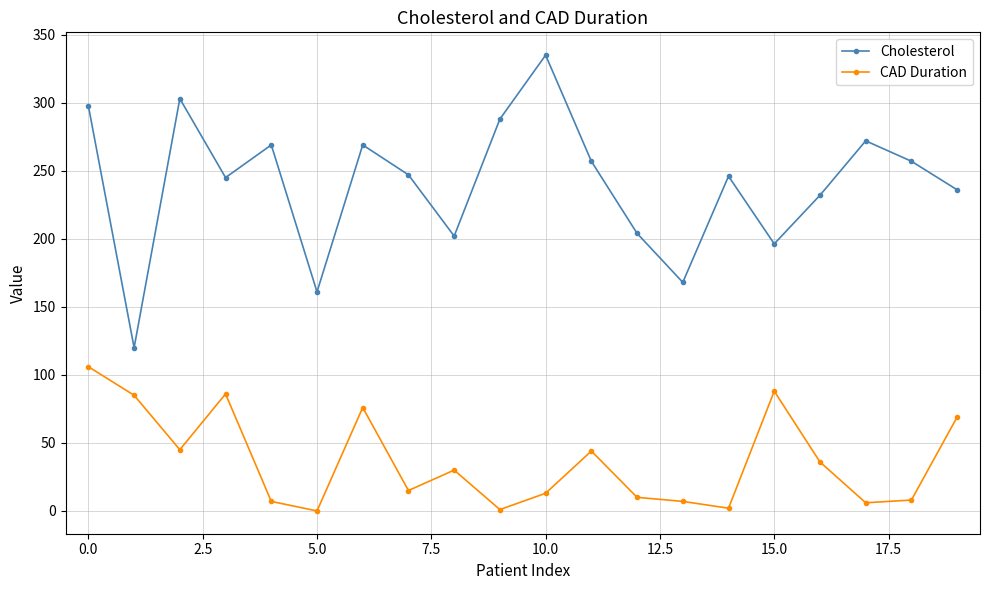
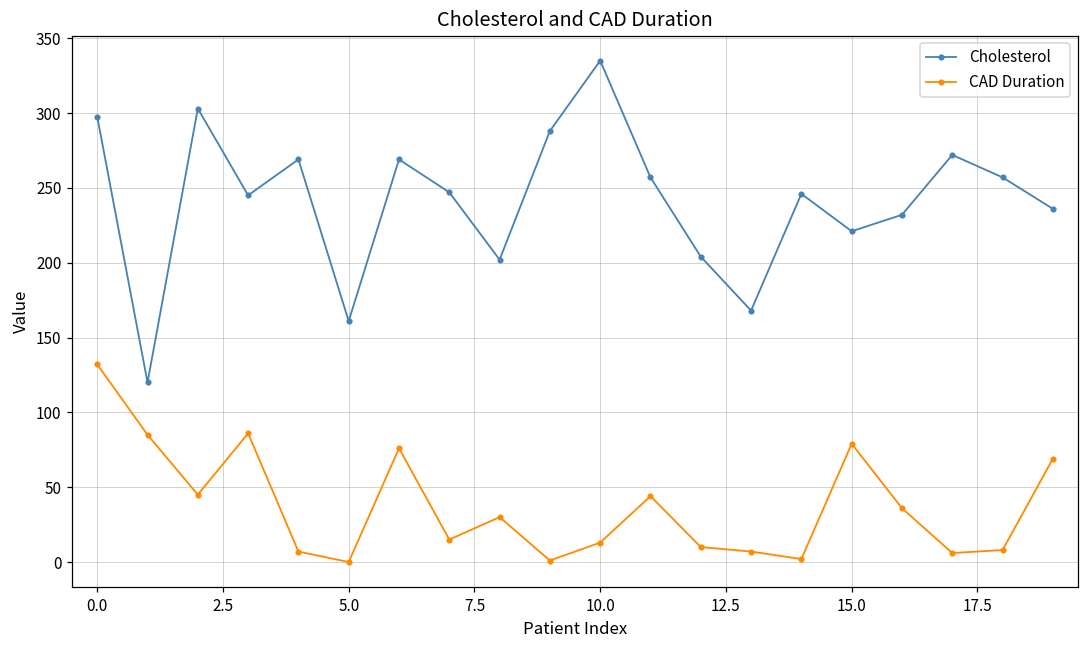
  {
    "Cholesterol": {
      "0.0": 298,
      "5.0": 161,
      "10.0": 335,
-     "15.0": 196
+     "15.0": 221
    },
    "CAD Duration": {
-     "0.0": 106,
+     "0.0": 132,
      "5.0": 0,
      "10.0": 13,
-     "15.0": 88
+     "15.0": 79
    }
  }
